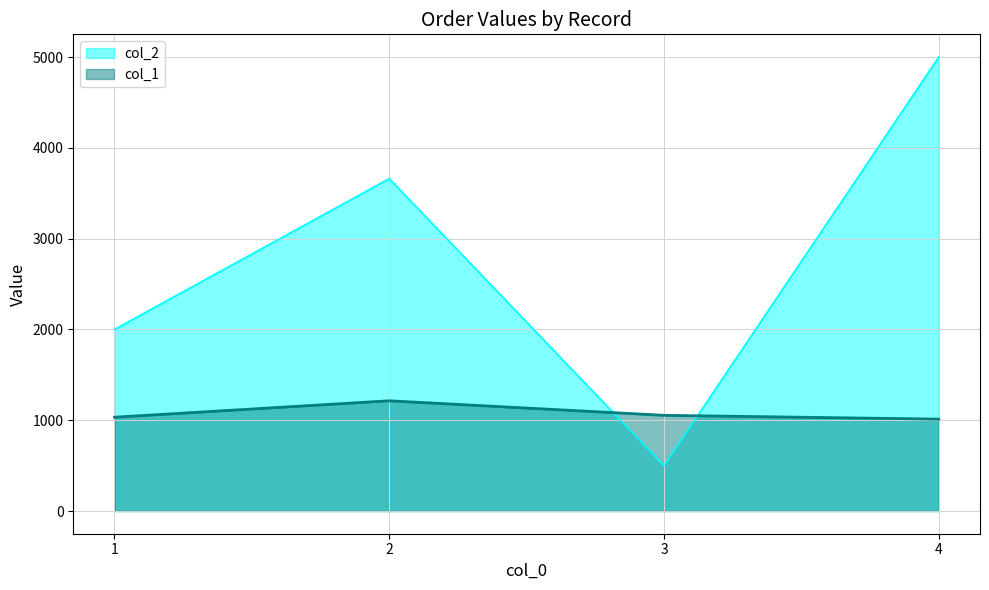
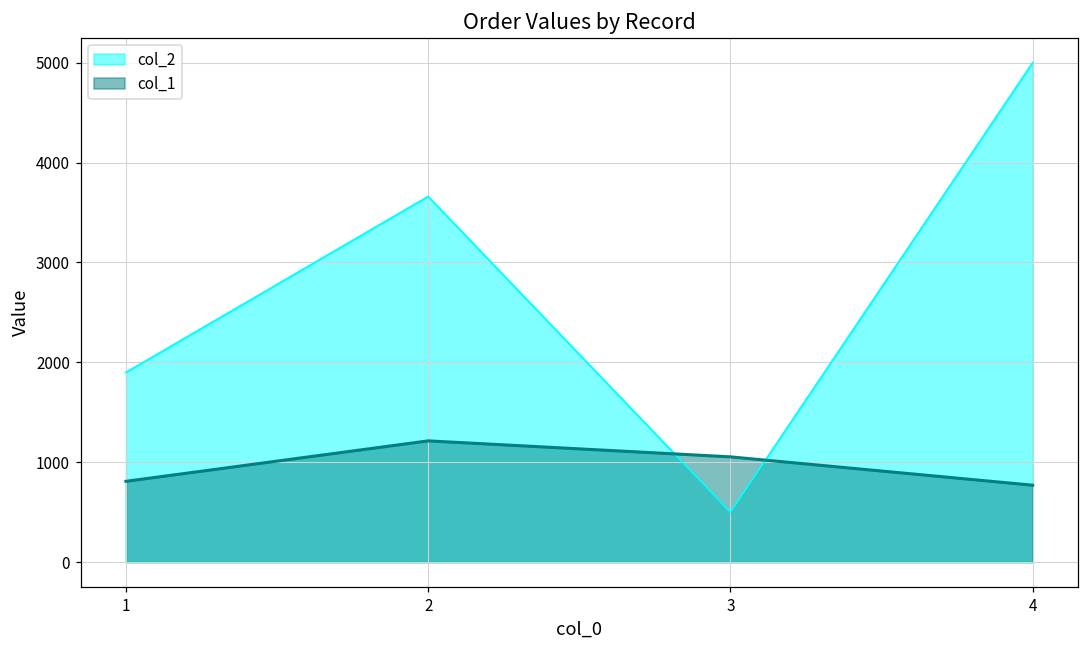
  {
    "col_2": {
-     "1": 2000,
+     "1": 1900,
      "2": 3700,
      "3": 500,
      "4": 5000
    },
    "col_1": {
-     "1": 1000,
+     "1": 800,
      "2": 1200,
      "3": 1100,
-     "4": 1000
+     "4": 800
    }
  }
